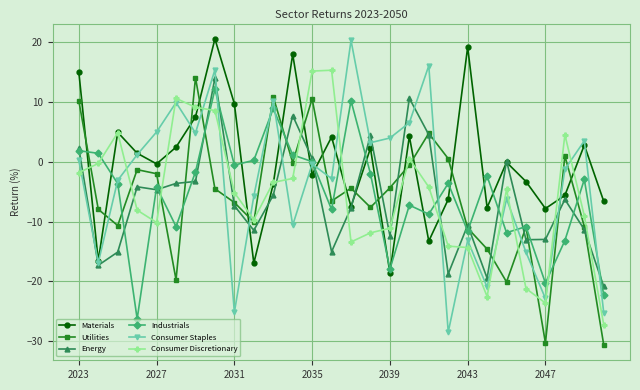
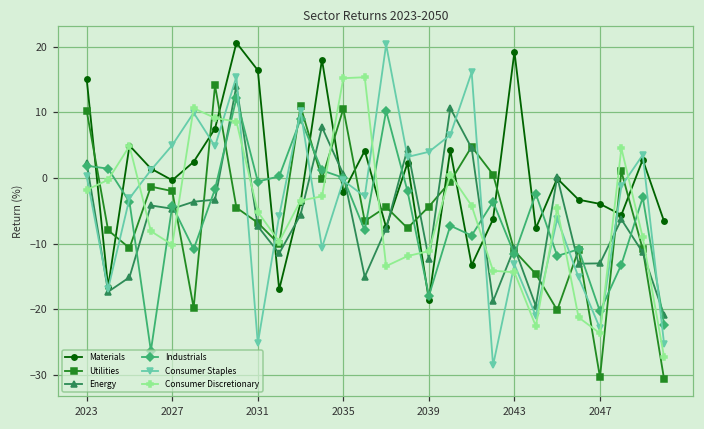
  {
    "Materials": {
      "2023": 15,
      "2027": 0,
-     "2031": 10,
+     "2031": 16,
      "2035": -2,
      "2039": -19,
      "2043": 19,
-     "2047": -8
+     "2047": -4
    }
  }
